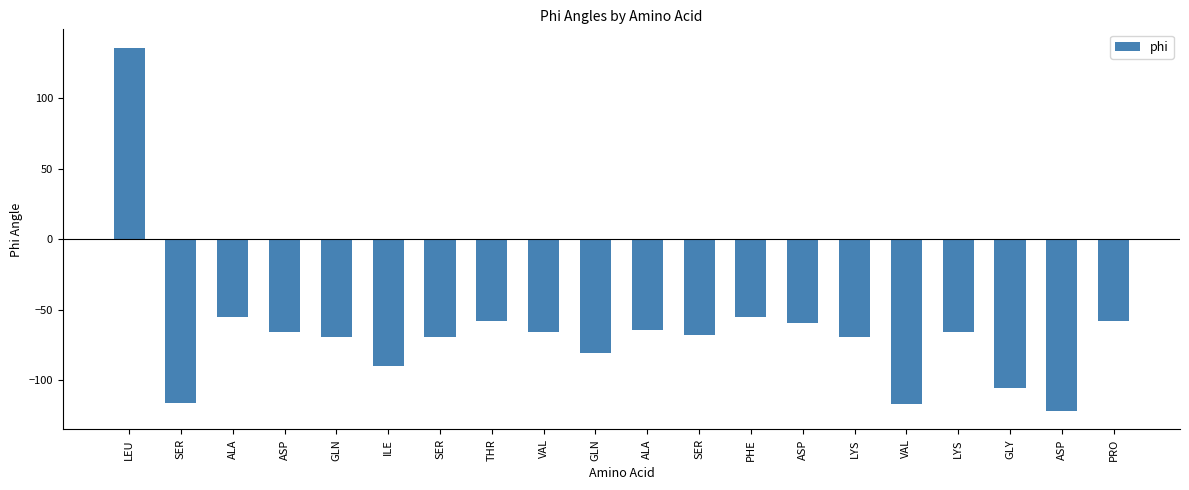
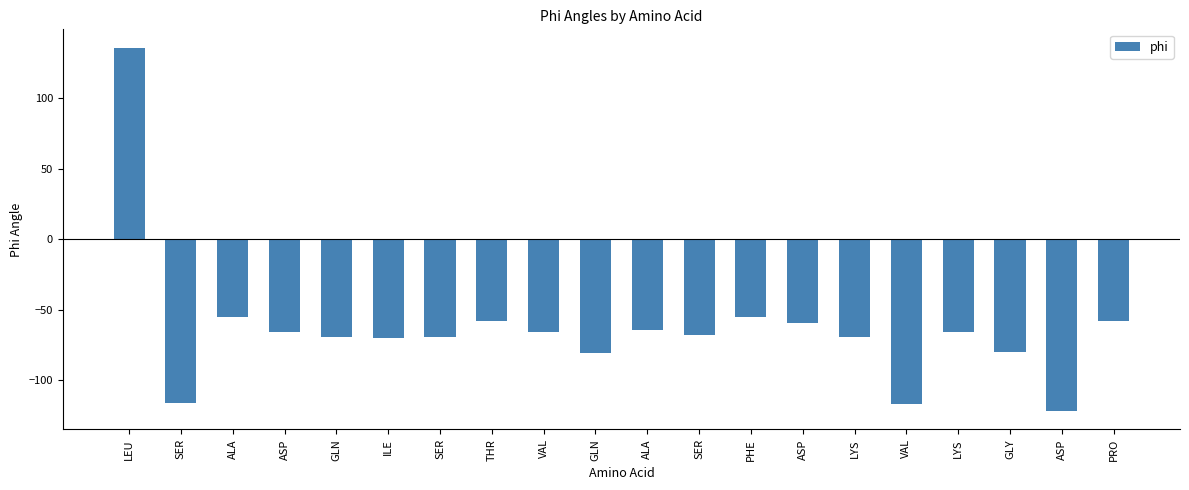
  {
    "LEU": 136,
-   "ILE": -90,
+   "ILE": -70,
    "THR": -58,
    "PHE": -55,
-   "GLY": -105,
+   "GLY": -80,
    "PRO": -58
  }
